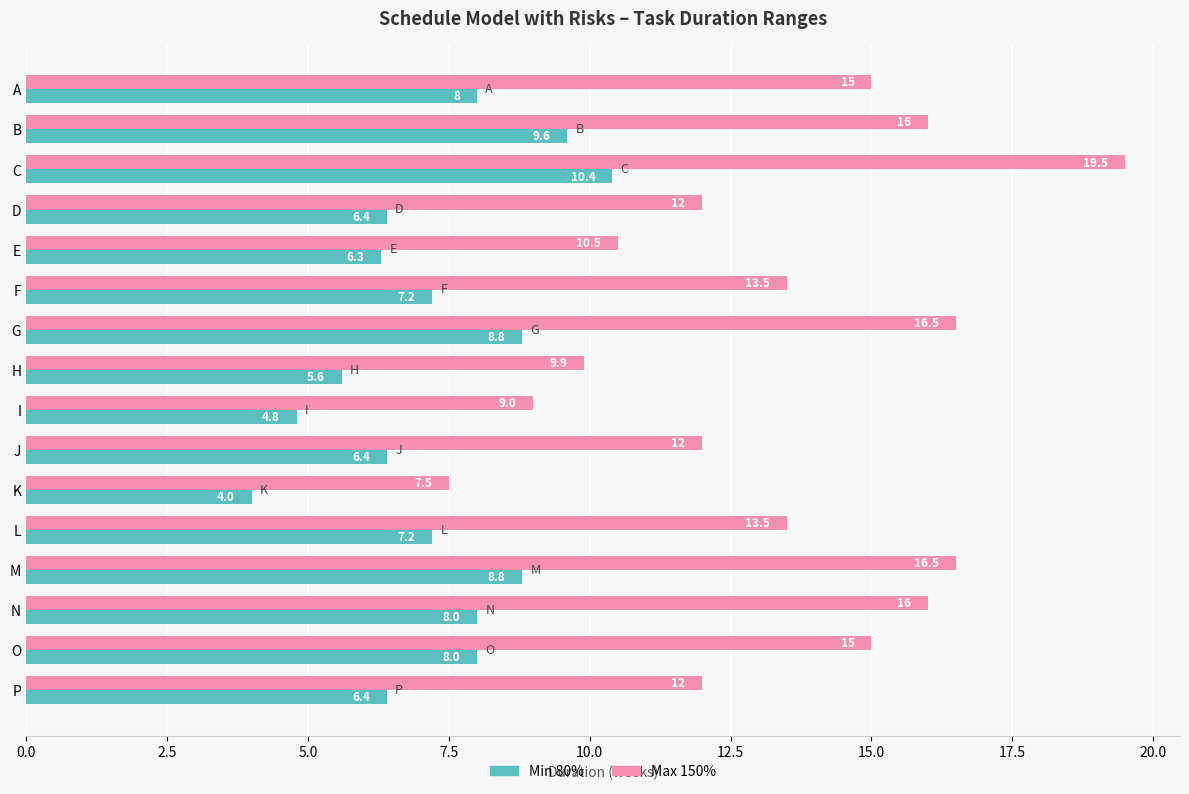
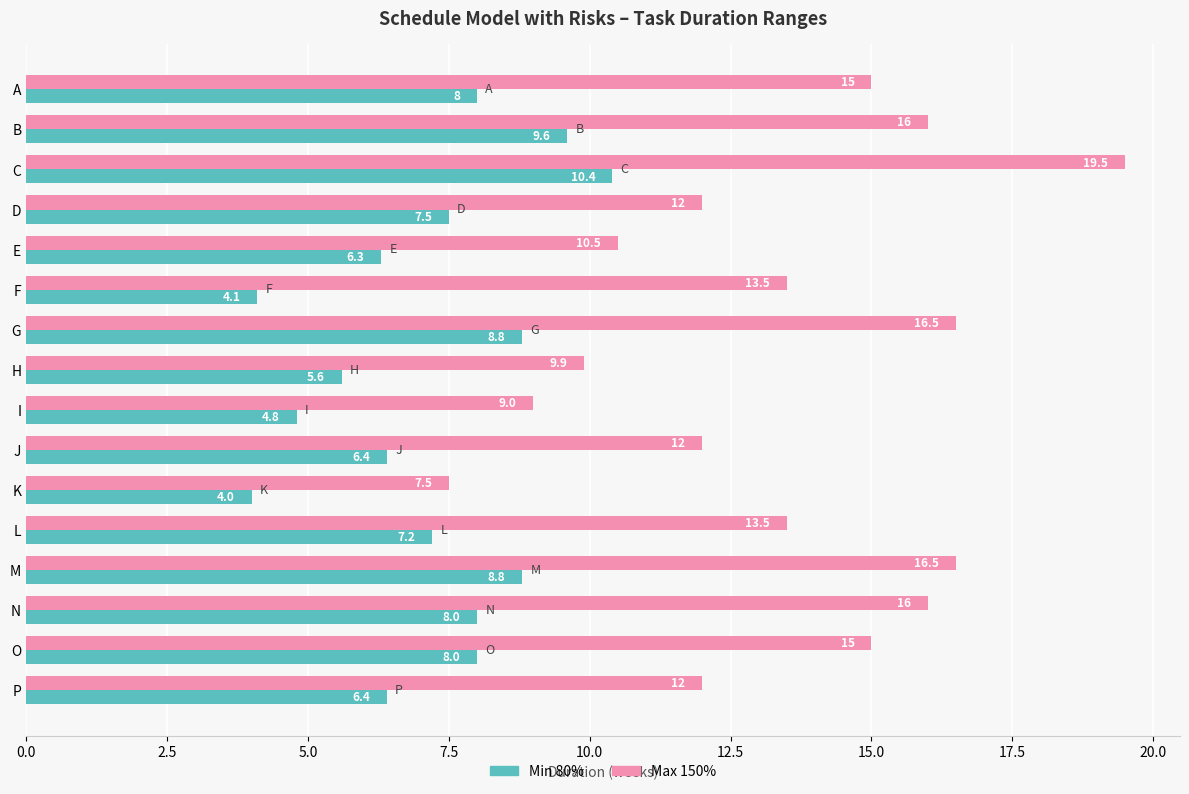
  {
    "Min 80%": {
      "A": 8,
      "B": 9.6,
      "C": 10.4,
-     "D": 6.4,
+     "D": 7.5,
      "E": 6.3,
-     "F": 7.2,
+     "F": 4.1,
      "G": 8.8,
      "H": 5.6,
      "I": 4.8,
      "J": 6.4,
      "K": 4.0,
      "L": 7.2,
      "M": 8.8,
      "N": 8.0,
      "O": 8.0,
      "P": 6.4
    },
    "Max 150%": {
      "A": 15,
      "B": 16,
      "C": 19.5,
      "D": 12,
      "E": 10.5,
      "F": 13.5,
      "G": 16.5,
      "H": 9.9,
      "I": 9.0,
      "J": 12,
      "K": 7.5,
      "L": 13.5,
      "M": 16.5,
      "N": 16,
      "O": 15,
      "P": 12
    }
  }
